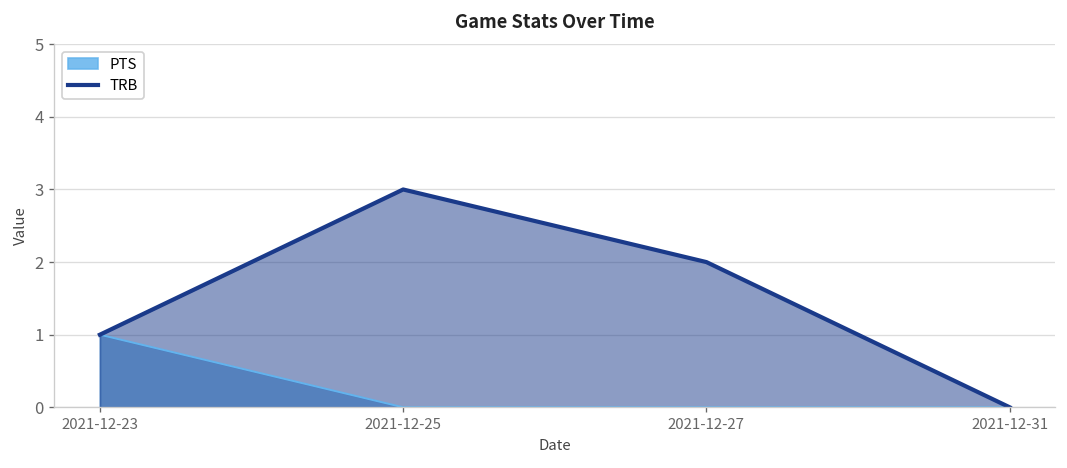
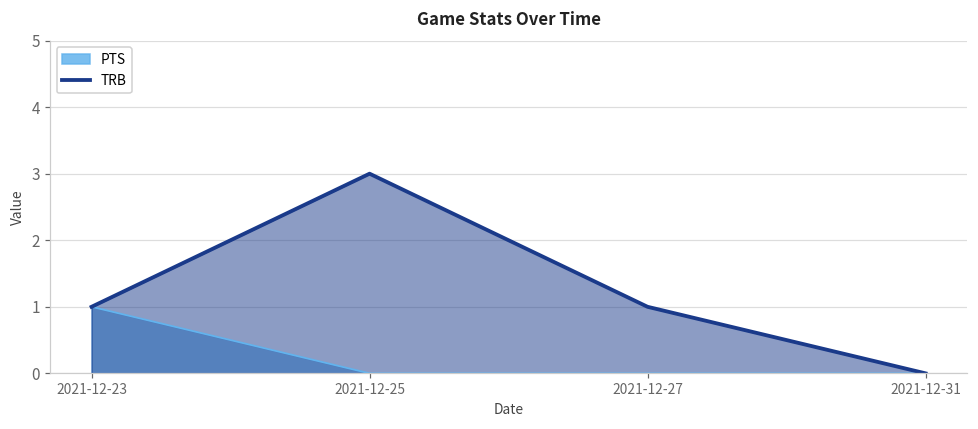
  {
    "PTS": {
      "2021-12-25": 0,
      "2021-12-27": 0
    },
    "TRB": {
      "2021-12-25": 3,
-     "2021-12-27": 2
+     "2021-12-27": 1
    }
  }
